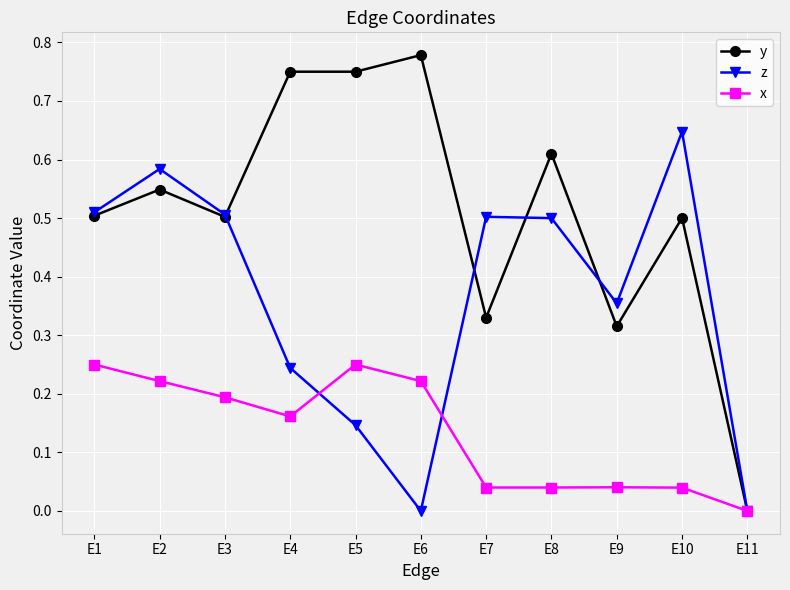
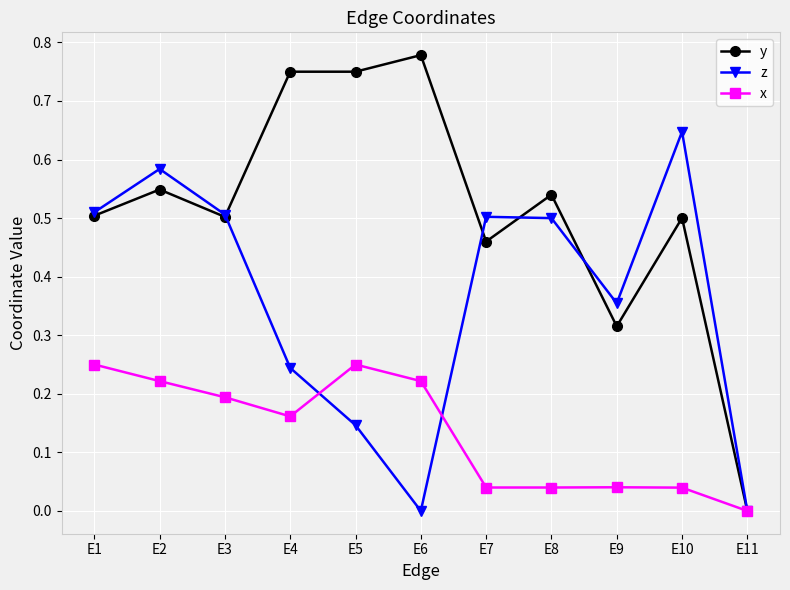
  {
    "y": {
      "E1": 0.50,
      "E2": 0.55,
      "E4": 0.75,
      "E5": 0.75,
      "E6": 0.78,
-     "E7": 0.33,
-     "E8": 0.61,
+     "E7": 0.46,
+     "E8": 0.54,
      "E9": 0.32,
      "E10": 0.50
    },
    "z": {
      "E1": 0.51,
      "E2": 0.58,
      "E4": 0.24,
      "E5": 0.15,
      "E6": 0.00,
      "E7": 0.50,
      "E8": 0.50,
      "E9": 0.35,
      "E10": 0.65
    },
    "x": {
      "E1": 0.25,
      "E2": 0.22,
      "E3": 0.19,
      "E4": 0.16,
      "E5": 0.25,
      "E6": 0.22,
      "E7": 0.04,
      "E8": 0.04,
      "E9": 0.04,
      "E10": 0.04
    }
  }
